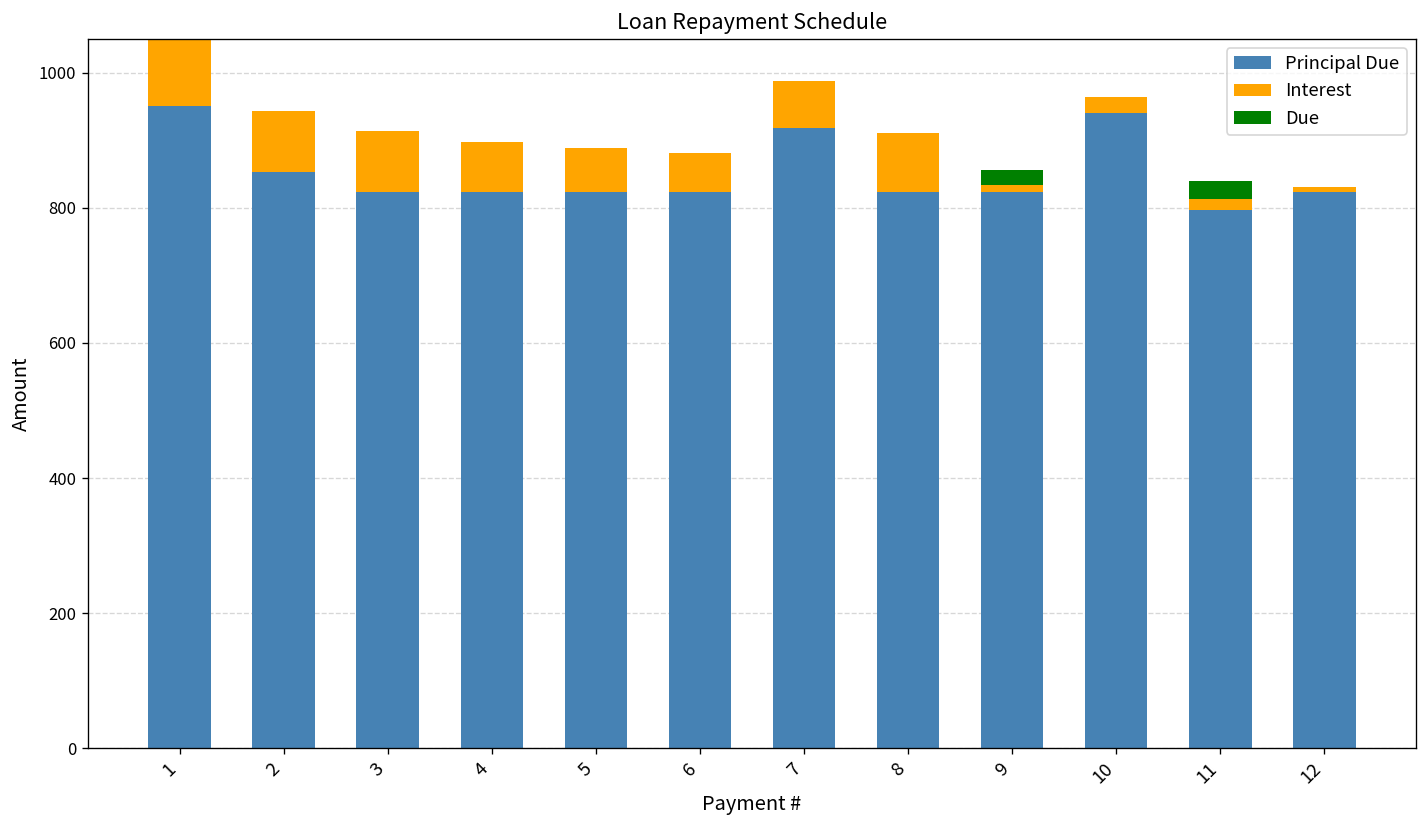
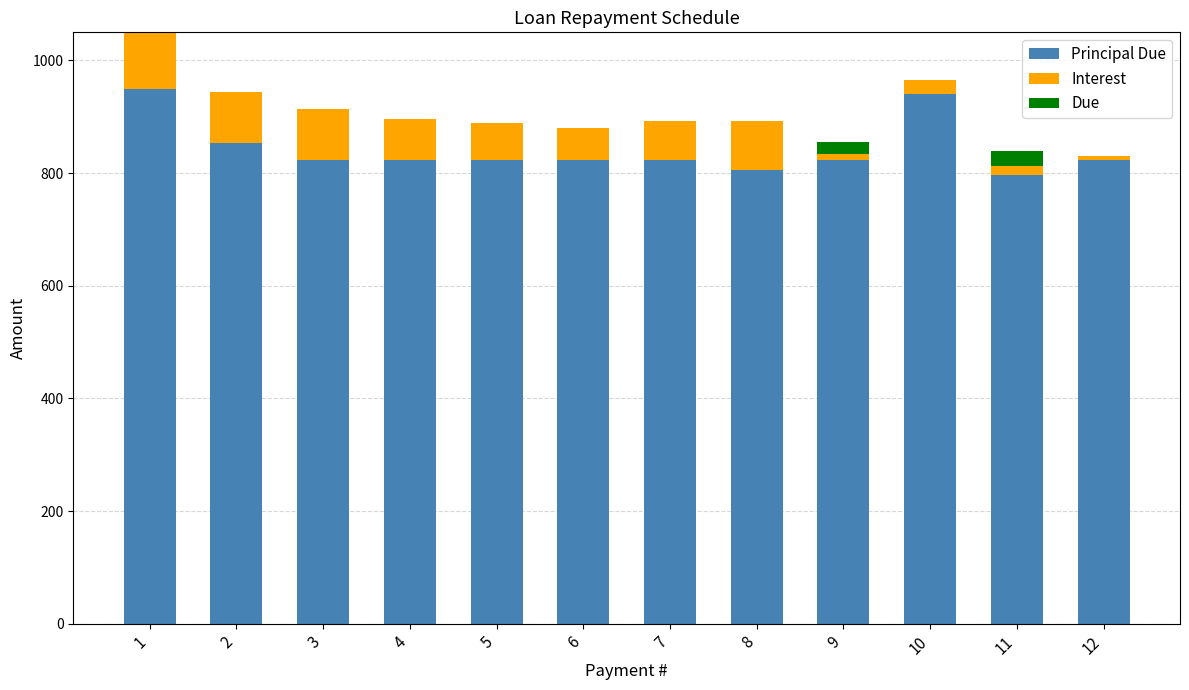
  {
    "Principal Due": {
      "1": 950,
      "2": 850,
      "3": 820,
      "4": 820,
      "5": 820,
      "6": 820,
-     "7": 920,
-     "8": 820,
+     "7": 820,
+     "8": 810,
      "9": 820,
      "10": 940,
      "11": 800,
      "12": 820
    },
    "Interest": {
      "1": 100,
      "2": 90,
      "3": 90,
      "4": 70,
      "5": 70,
      "6": 60,
      "7": 70,
      "8": 90,
      "9": 10,
      "10": 20,
      "11": 20,
      "12": 10
    },
    "Due": {
      "1": 0,
      "2": 0,
      "3": 0,
      "4": 0,
      "5": 0,
      "6": 0,
      "7": 0,
      "8": 0,
      "9": 20,
      "10": 0,
      "11": 30,
      "12": 0
    }
  }
